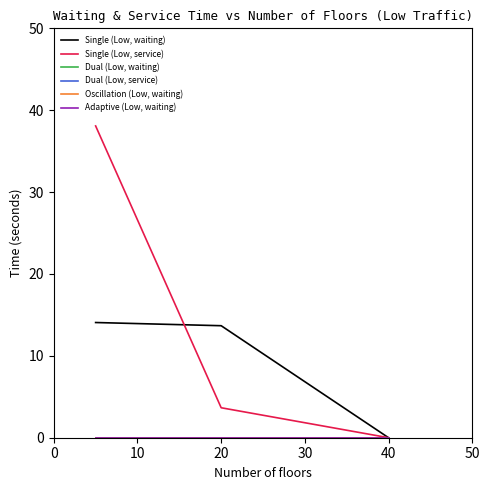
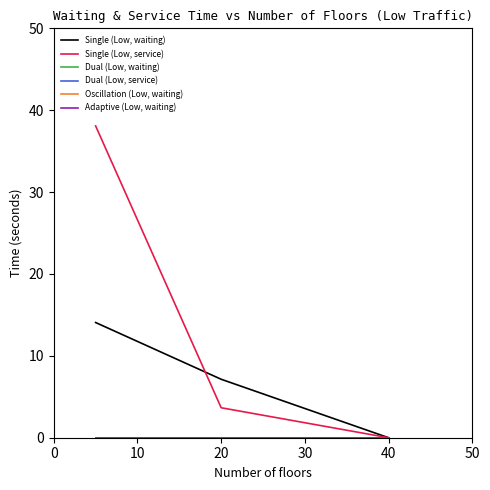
  {
    "Single (Low, waiting)": {
-     "20": 14
+     "20": 7
    },
    "Single (Low, service)": {
      "20": 4
    },
    "Adaptive (Low, waiting)": {
      "20": 0
    }
  }
